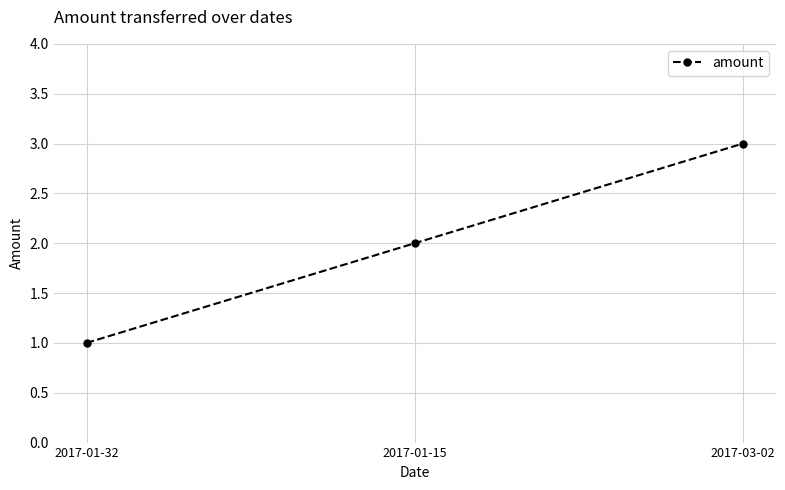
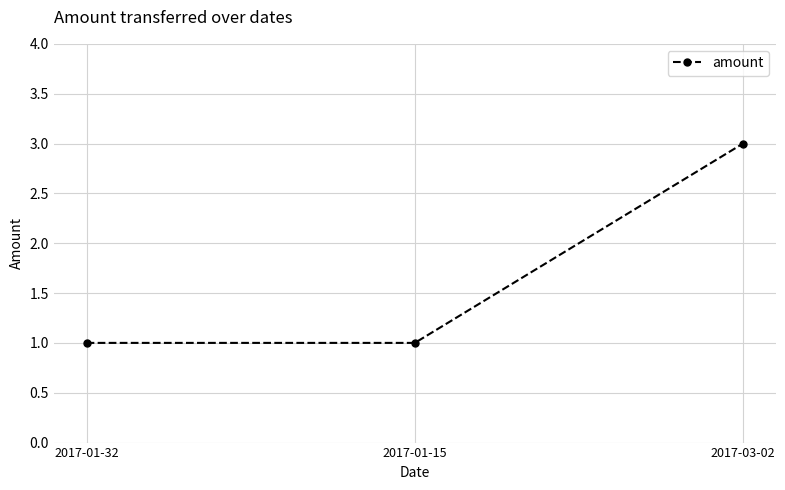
  {
    "2017-01-32": 1,
-   "2017-01-15": 2,
+   "2017-01-15": 1,
    "2017-03-02": 3
  }
